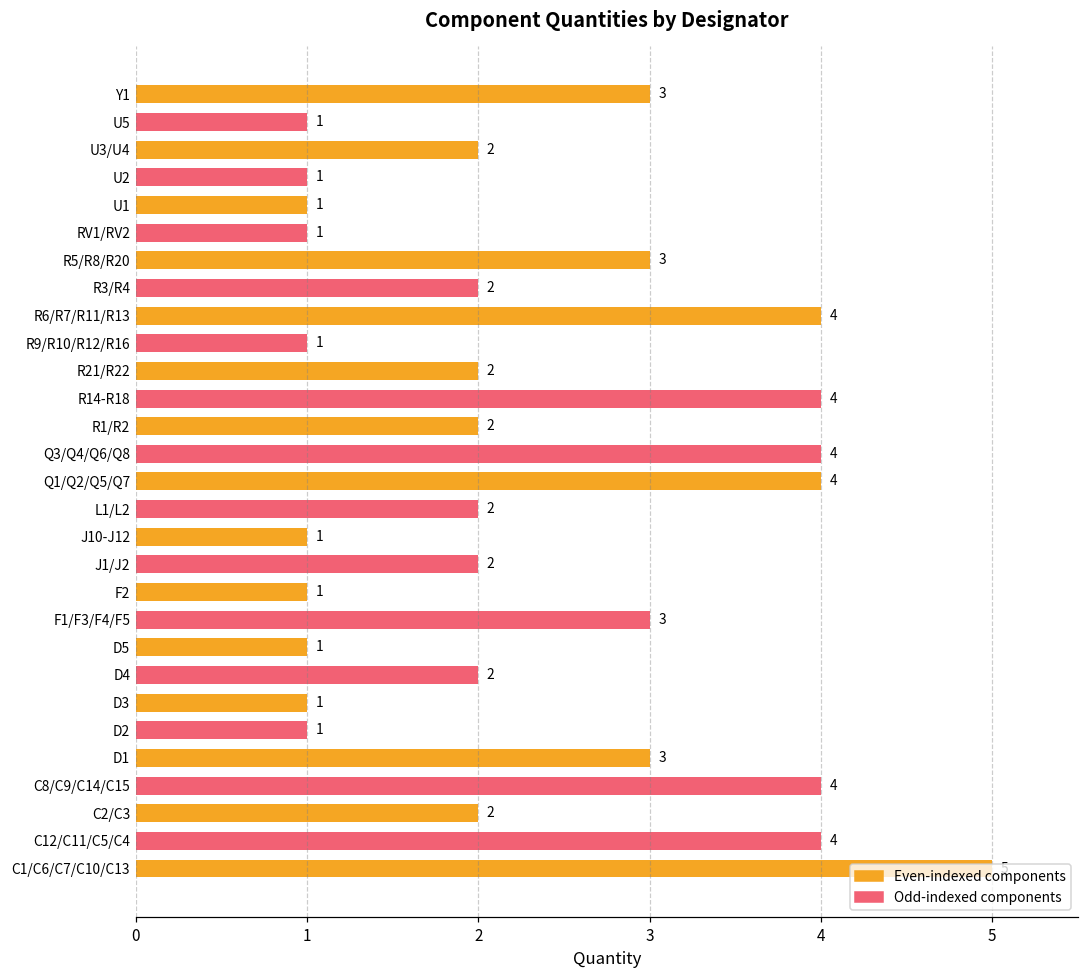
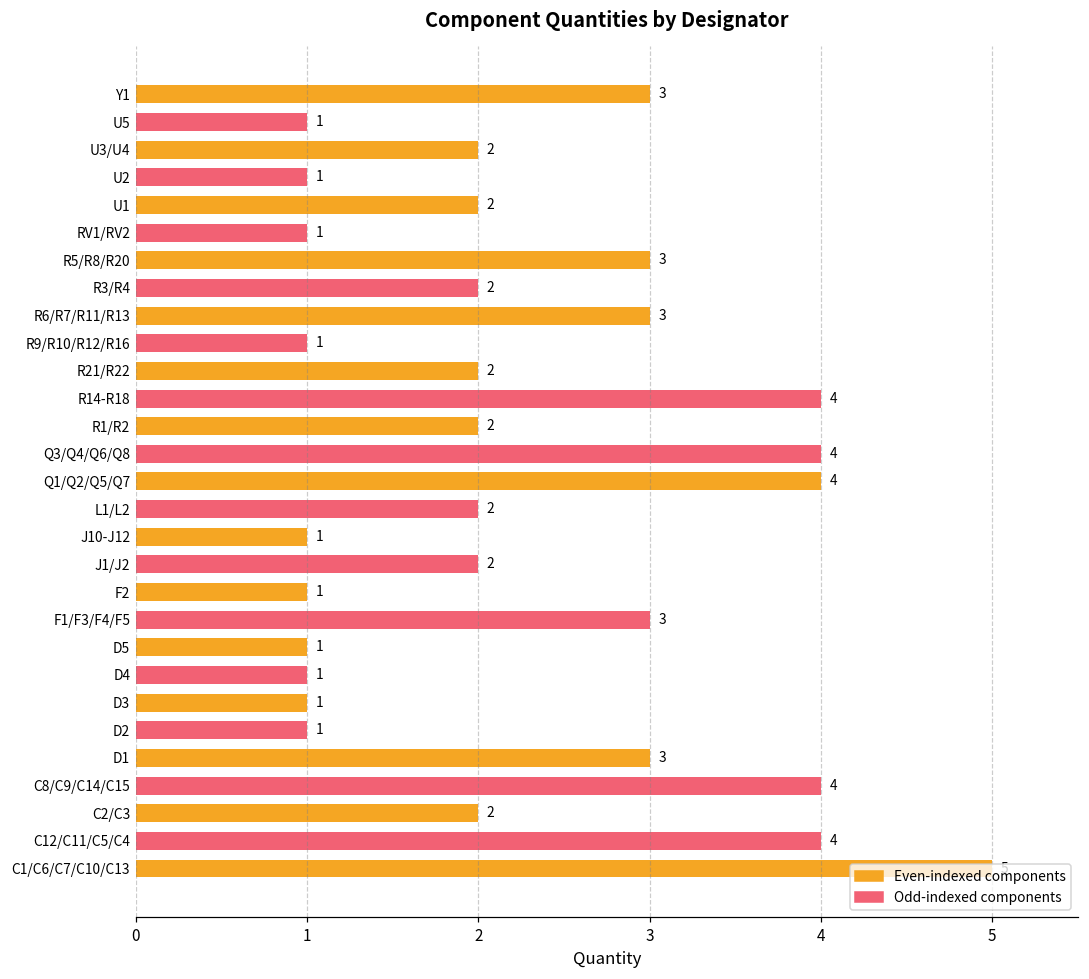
  {
    "Y1": 3,
    "U5": 1,
    "U3/U4": 2,
    "U2": 1,
-   "U1": 1,
+   "U1": 2,
    "RV1/RV2": 1,
    "R5/R8/R20": 3,
    "R3/R4": 2,
-   "R6/R7/R11/R13": 4,
+   "R6/R7/R11/R13": 3,
    "R9/R10/R12/R16": 1,
    "R21/R22": 2,
    "R14-R18": 4,
    "R1/R2": 2,
    "Q3/Q4/Q6/Q8": 4,
    "Q1/Q2/Q5/Q7": 4,
    "L1/L2": 2,
    "J10-J12": 1,
    "J1/J2": 2,
    "F2": 1,
    "F1/F3/F4/F5": 3,
    "D5": 1,
-   "D4": 2,
+   "D4": 1,
    "D3": 1,
    "D2": 1,
    "D1": 3,
    "C8/C9/C14/C15": 4,
    "C2/C3": 2,
    "C12/C11/C5/C4": 4
  }
